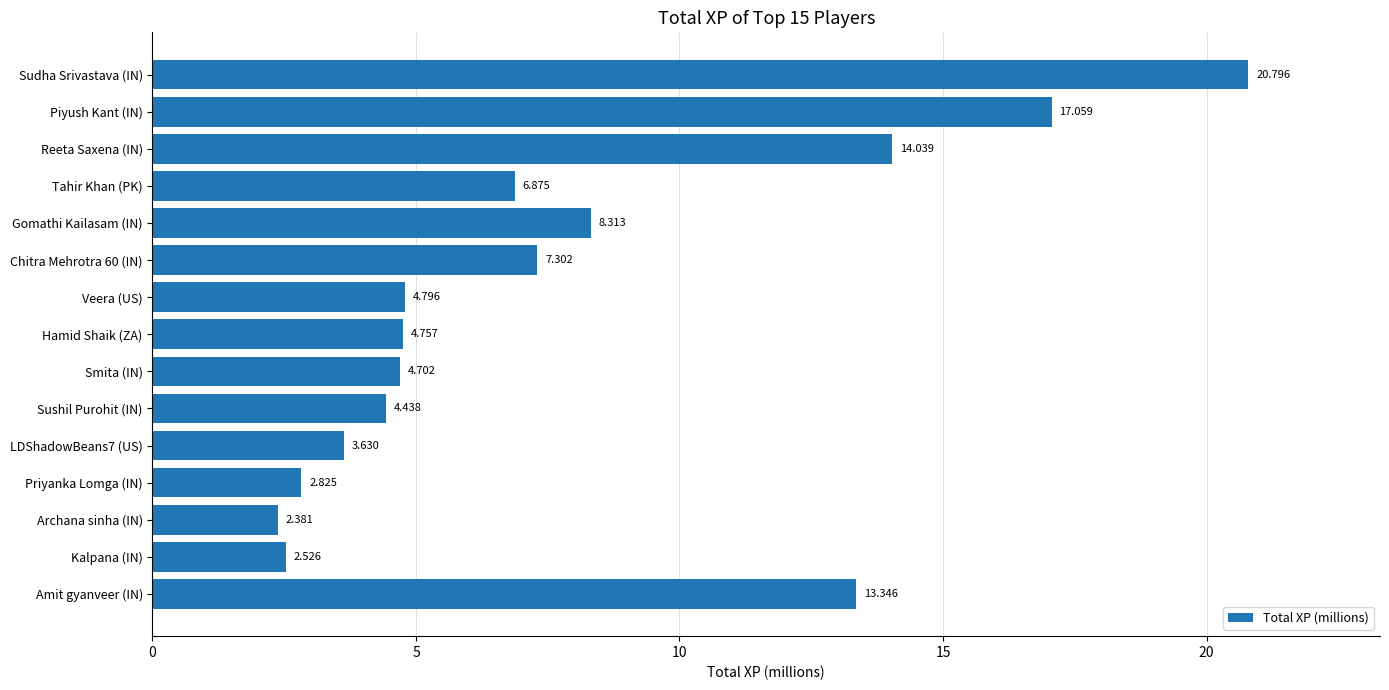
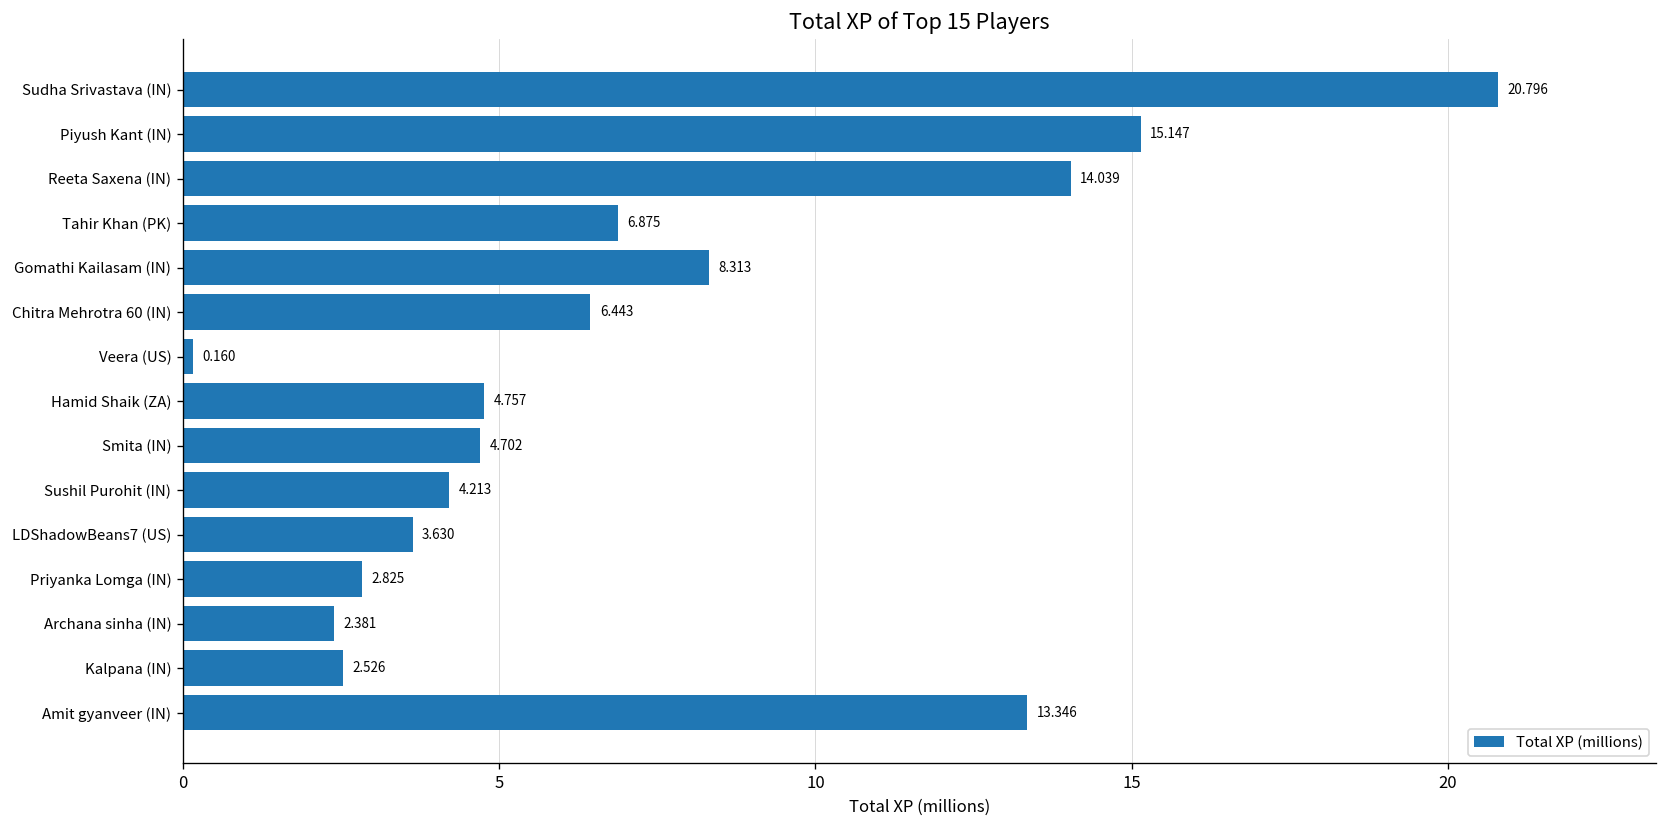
  {
    "Sudha Srivastava (IN)": 20.796,
-   "Piyush Kant (IN)": 17.059,
+   "Piyush Kant (IN)": 15.147,
    "Reeta Saxena (IN)": 14.039,
    "Tahir Khan (PK)": 6.875,
    "Gomathi Kailasam (IN)": 8.313,
-   "Chitra Mehrotra 60 (IN)": 7.302,
-   "Veera (US)": 4.796,
+   "Chitra Mehrotra 60 (IN)": 6.443,
+   "Veera (US)": 0.160,
    "Hamid Shaik (ZA)": 4.757,
    "Smita (IN)": 4.702,
-   "Sushil Purohit (IN)": 4.438,
+   "Sushil Purohit (IN)": 4.213,
    "LDShadowBeans7 (US)": 3.630,
    "Priyanka Lomga (IN)": 2.825,
    "Archana sinha (IN)": 2.381,
    "Kalpana (IN)": 2.526,
    "Amit gyanveer (IN)": 13.346
  }
